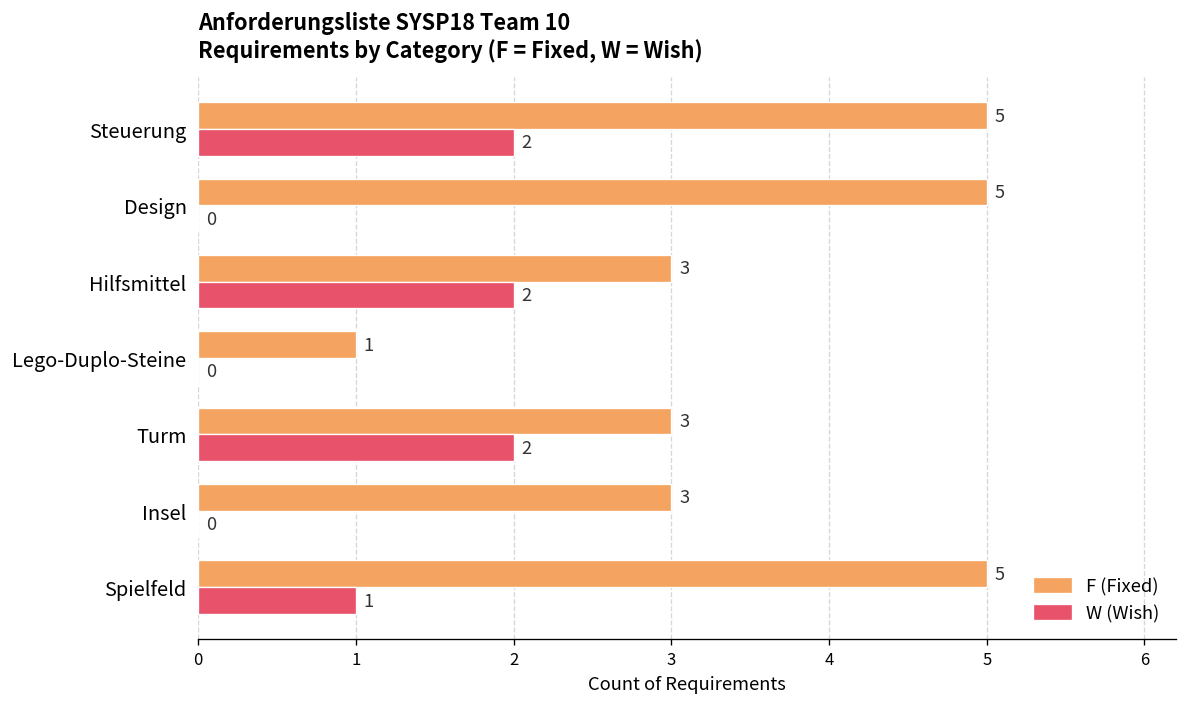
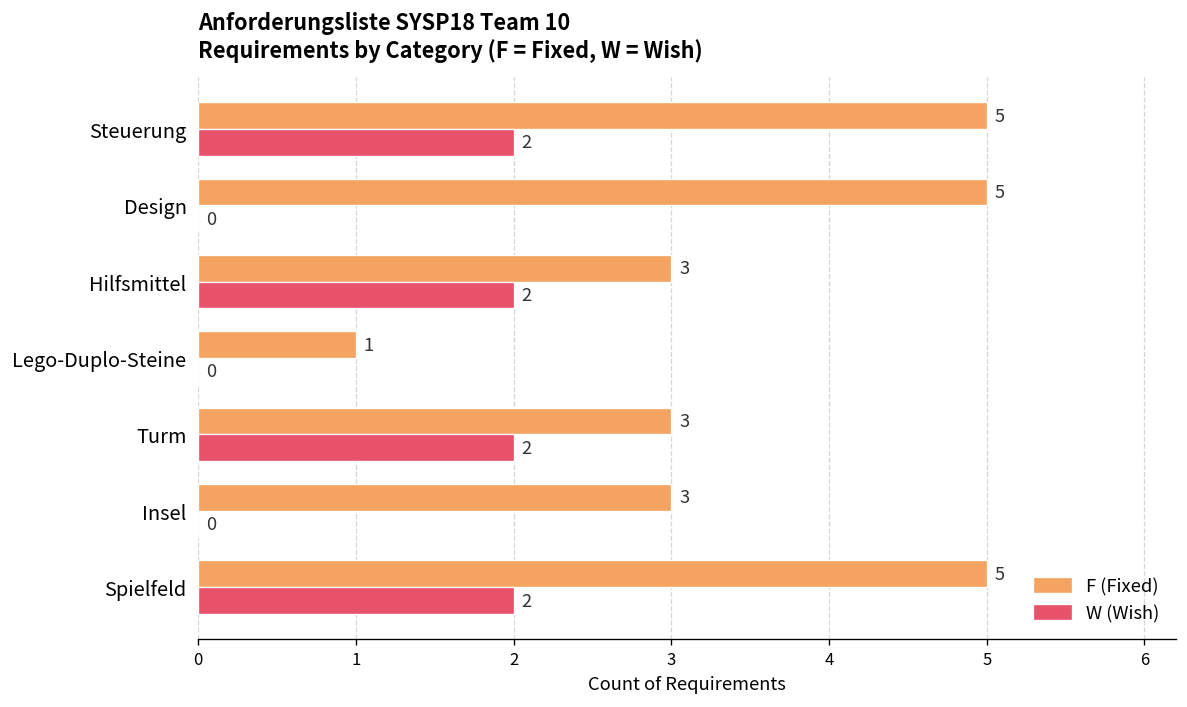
  {
    "F (Fixed)": {
      "Steuerung": 5,
      "Design": 5,
      "Hilfsmittel": 3,
      "Lego-Duplo-Steine": 1,
      "Turm": 3,
      "Insel": 3,
      "Spielfeld": 5
    },
    "W (Wish)": {
      "Steuerung": 2,
      "Design": 0,
      "Hilfsmittel": 2,
      "Lego-Duplo-Steine": 0,
      "Turm": 2,
      "Insel": 0,
-     "Spielfeld": 1
+     "Spielfeld": 2
    }
  }
